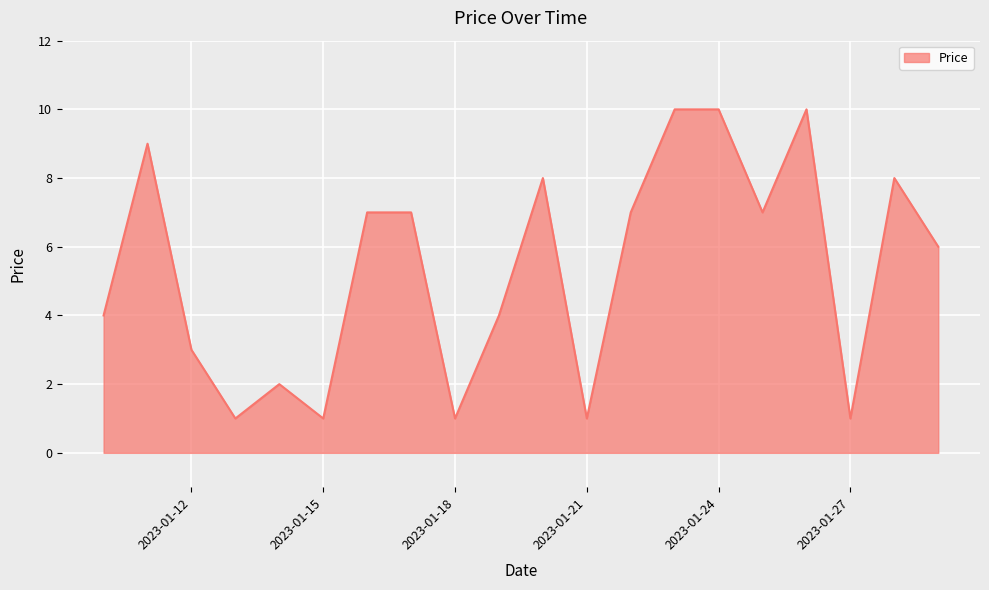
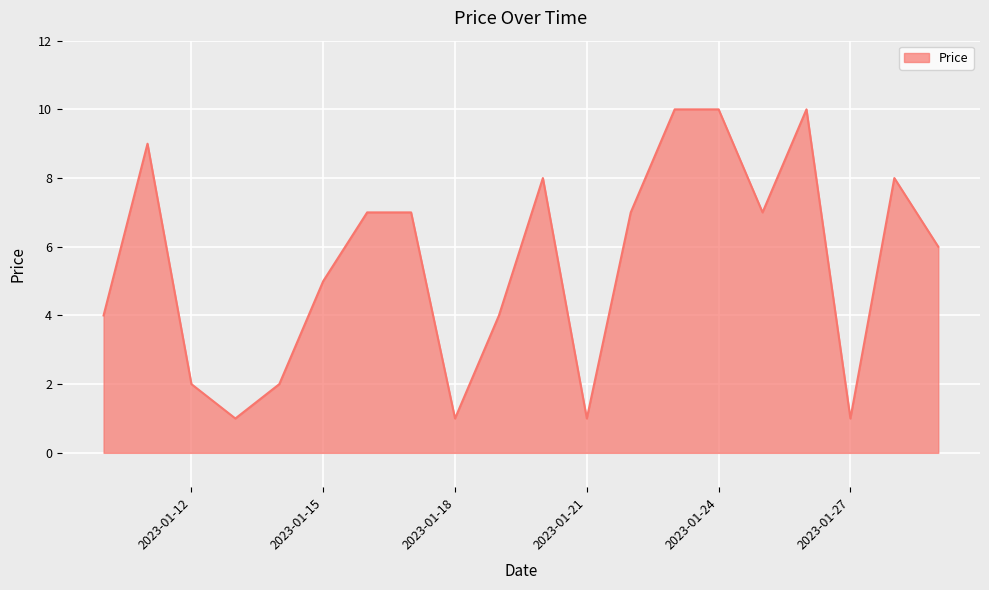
  {
-   "2023-01-12": 3,
-   "2023-01-15": 1,
+   "2023-01-12": 2,
+   "2023-01-15": 5,
    "2023-01-18": 1,
    "2023-01-21": 1,
    "2023-01-24": 10,
    "2023-01-27": 1
  }
